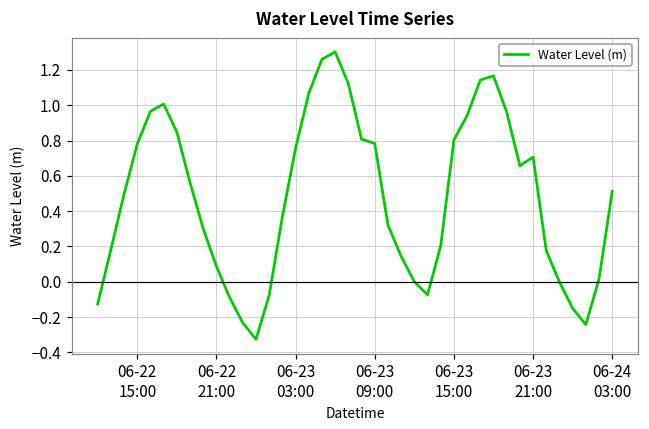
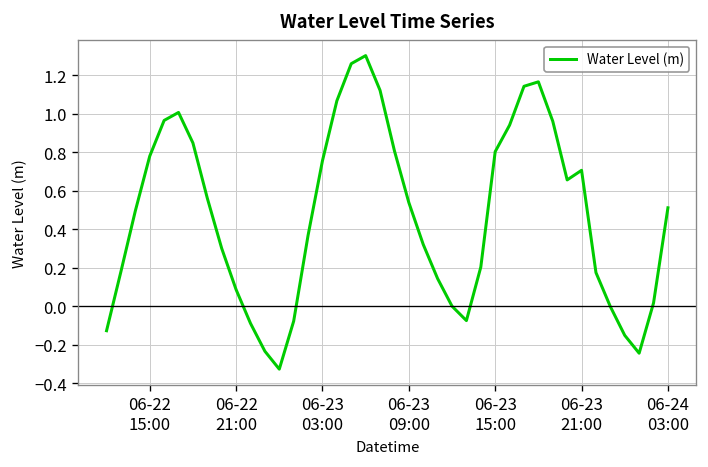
  {
    "06-22 15:00": 0.78,
    "06-22 21:00": 0.09,
    "06-23 03:00": 0.76,
-   "06-23 09:00": 0.78,
+   "06-23 09:00": 0.54,
    "06-23 15:00": 0.80,
    "06-23 21:00": 0.71,
    "06-24 03:00": 0.51
  }
